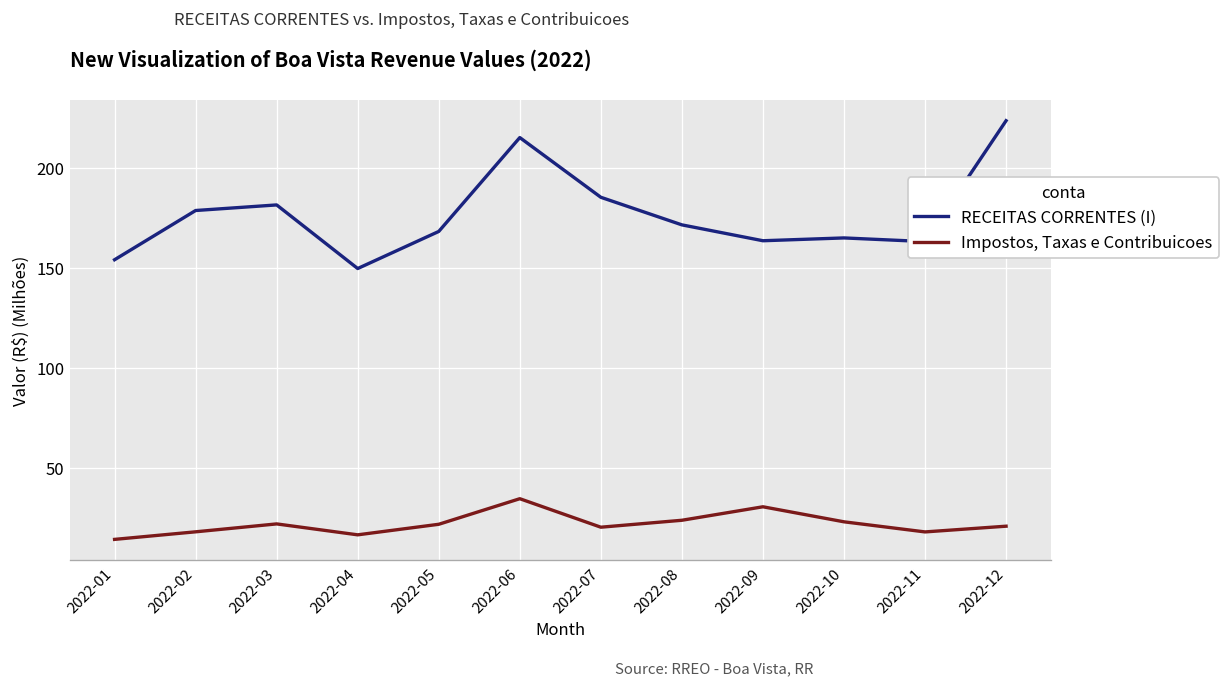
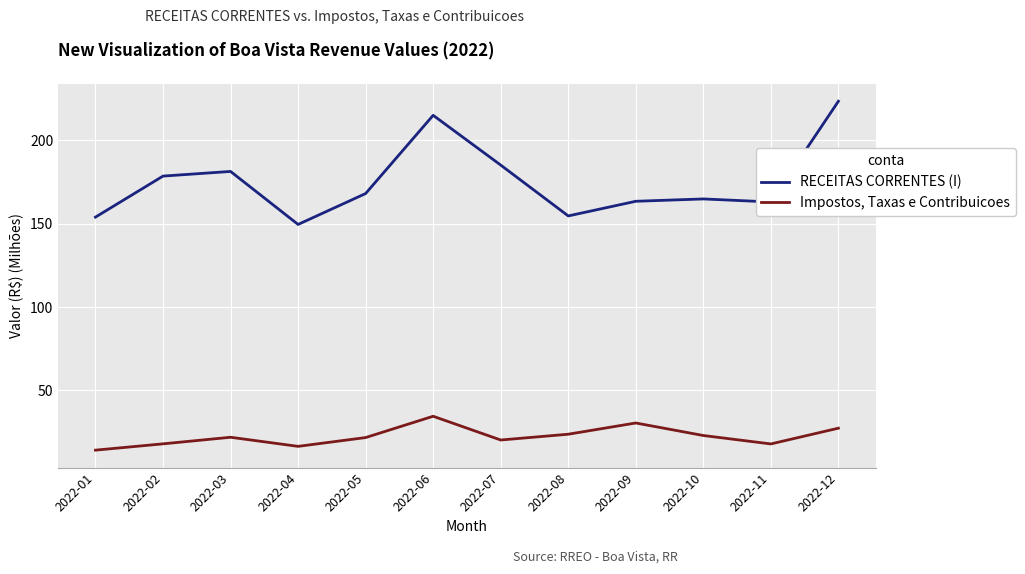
  {
    "RECEITAS CORRENTES (I)": {
      "2022-01": 154,
      "2022-02": 179,
      "2022-03": 181,
      "2022-04": 150,
      "2022-05": 168,
      "2022-06": 215,
      "2022-07": 185,
-     "2022-08": 171,
+     "2022-08": 155,
      "2022-09": 163,
      "2022-10": 165,
      "2022-12": 223
    },
    "Impostos, Taxas e Contribuicoes": {
      "2022-01": 14,
      "2022-02": 18,
      "2022-03": 22,
      "2022-04": 16,
      "2022-05": 22,
      "2022-06": 35,
      "2022-07": 20,
      "2022-08": 24,
      "2022-09": 30,
      "2022-10": 23,
      "2022-11": 18,
-     "2022-12": 21
+     "2022-12": 27
    }
  }
